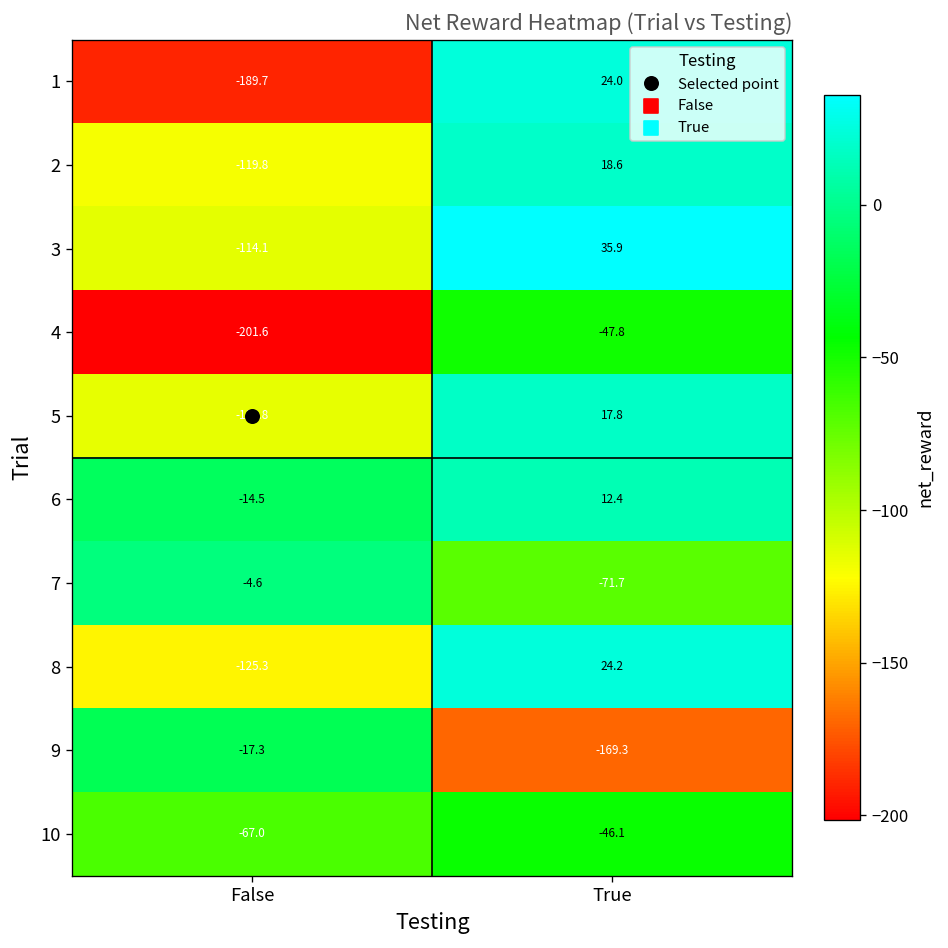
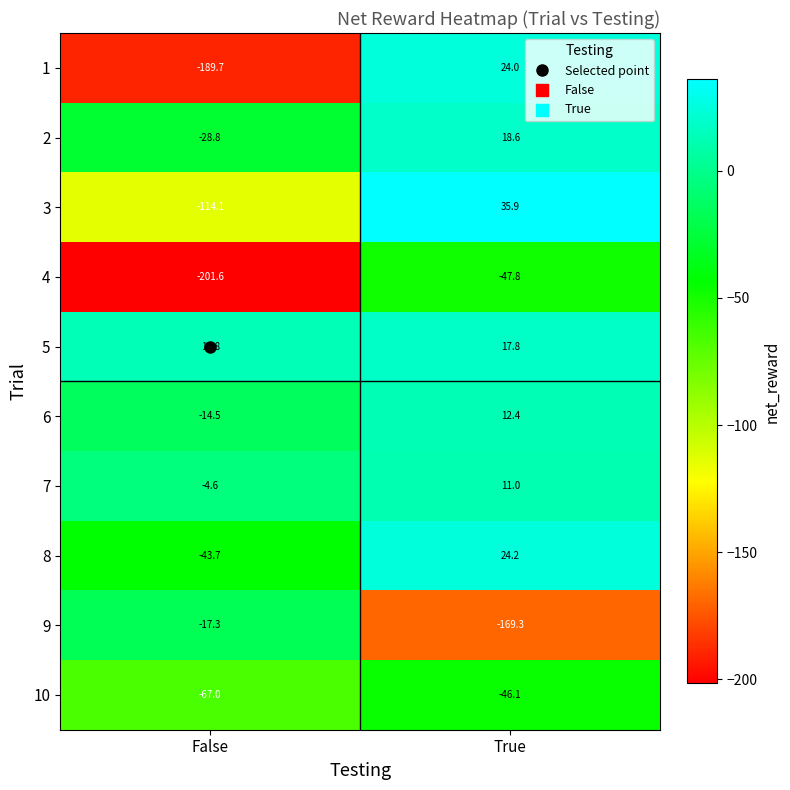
  {
    "1": {
      "False": -189.7,
      "True": 24.0
    },
    "2": {
-     "False": -119.8,
+     "False": -28.8,
      "True": 18.6
    },
    "3": {
      "False": -114.1,
      "True": 35.9
    },
    "4": {
      "False": -201.6,
      "True": -47.8
    },
    "5": {
-     "False": -114.8,
+     "False": 12.8,
      "True": 17.8
    },
    "6": {
      "False": -14.5,
      "True": 12.4
    },
    "7": {
      "False": -4.6,
-     "True": -71.7
+     "True": 11.0
    },
    "8": {
-     "False": -125.3,
+     "False": -43.7,
      "True": 24.2
    },
    "9": {
      "False": -17.3,
      "True": -169.3
    },
    "10": {
      "False": -67.0,
      "True": -46.1
    }
  }
